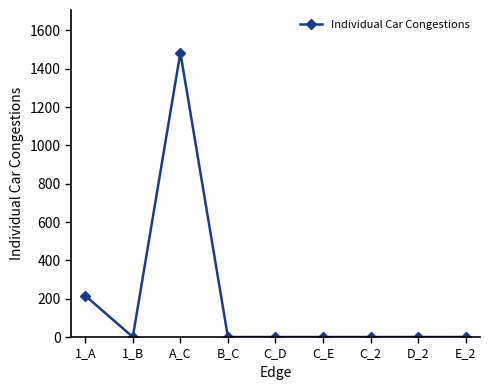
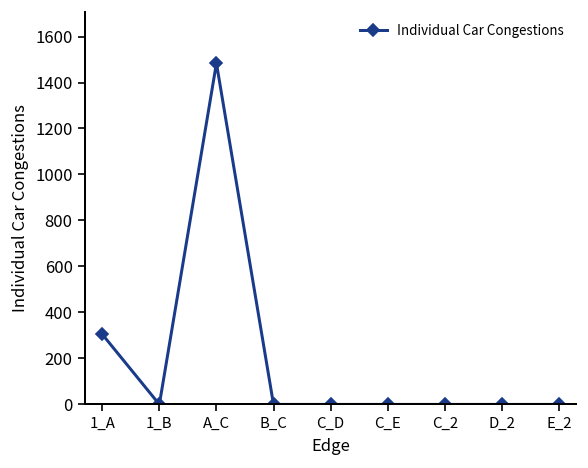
  {
-   "1_A": 220,
+   "1_A": 310,
    "1_B": 0,
    "A_C": 1480,
    "B_C": 0,
    "C_D": 0,
    "C_E": 0,
    "C_2": 0,
    "D_2": 0,
    "E_2": 0
  }
